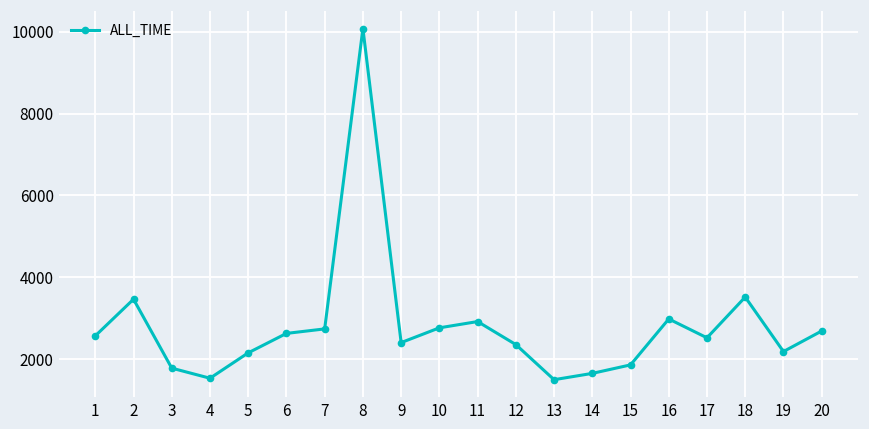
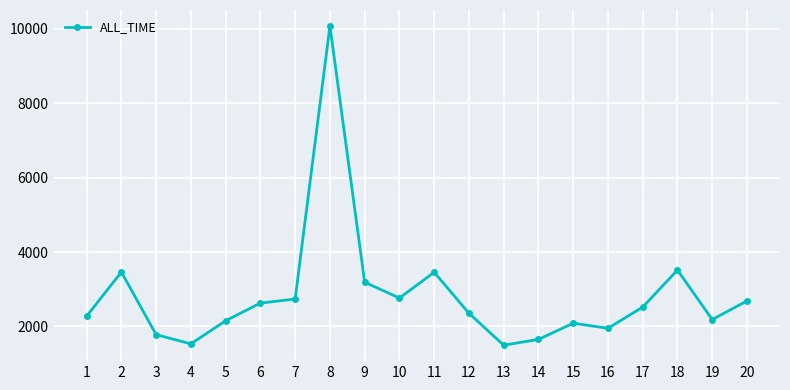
  {
-   "1": 2600,
+   "1": 2300,
    "2": 3500,
    "3": 1800,
    "4": 1500,
    "5": 2200,
    "6": 2600,
    "7": 2700,
    "8": 10100,
-   "9": 2400,
+   "9": 3200,
    "10": 2800,
-   "11": 2900,
+   "11": 3500,
    "12": 2400,
    "13": 1500,
    "14": 1600,
-   "15": 1900,
-   "16": 3000,
+   "15": 2100,
+   "16": 1900,
    "17": 2500,
    "18": 3500,
    "19": 2200,
    "20": 2700
  }
